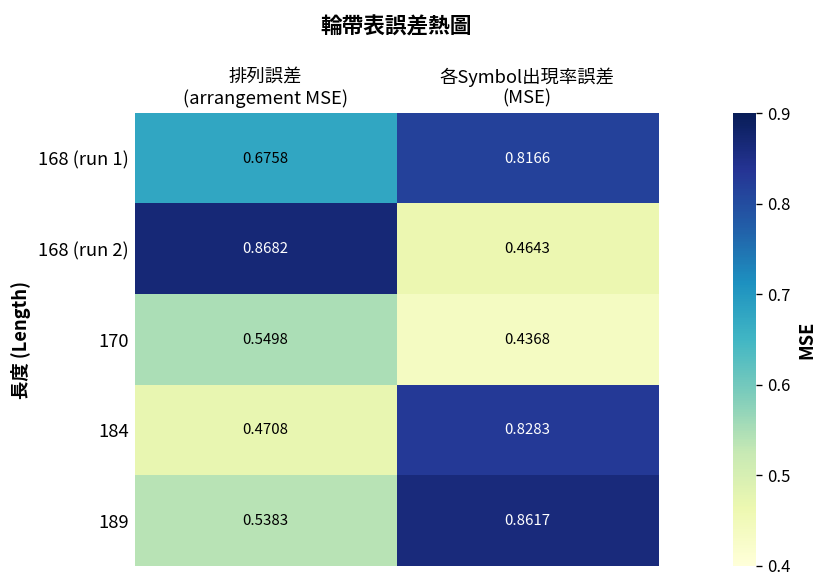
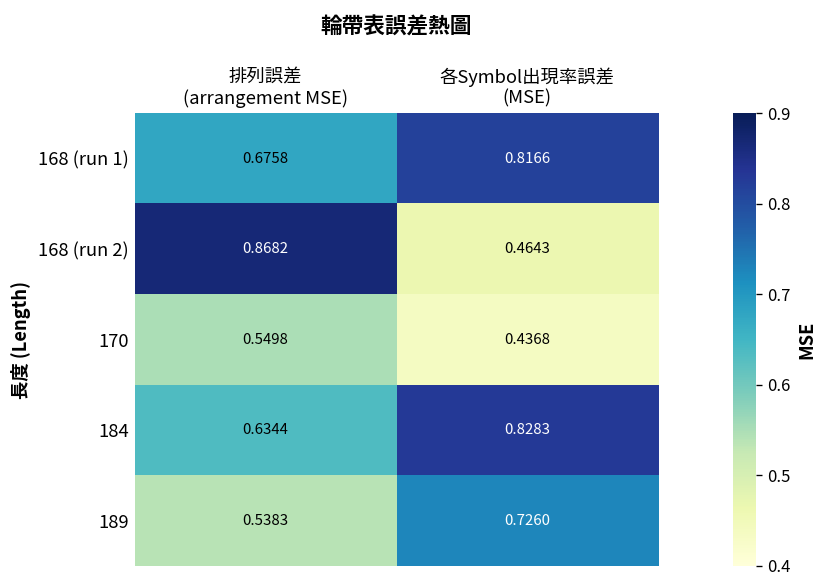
  {
    "168 (run 1)": {
      "排列誤差 (arrangement MSE)": 0.6758,
      "各Symbol出現率誤差 (MSE)": 0.8166
    },
    "168 (run 2)": {
      "排列誤差 (arrangement MSE)": 0.8682,
      "各Symbol出現率誤差 (MSE)": 0.4643
    },
    "170": {
      "排列誤差 (arrangement MSE)": 0.5498,
      "各Symbol出現率誤差 (MSE)": 0.4368
    },
    "184": {
-     "排列誤差 (arrangement MSE)": 0.4708,
+     "排列誤差 (arrangement MSE)": 0.6344,
      "各Symbol出現率誤差 (MSE)": 0.8283
    },
    "189": {
      "排列誤差 (arrangement MSE)": 0.5383,
-     "各Symbol出現率誤差 (MSE)": 0.8617
+     "各Symbol出現率誤差 (MSE)": 0.7260
    }
  }
